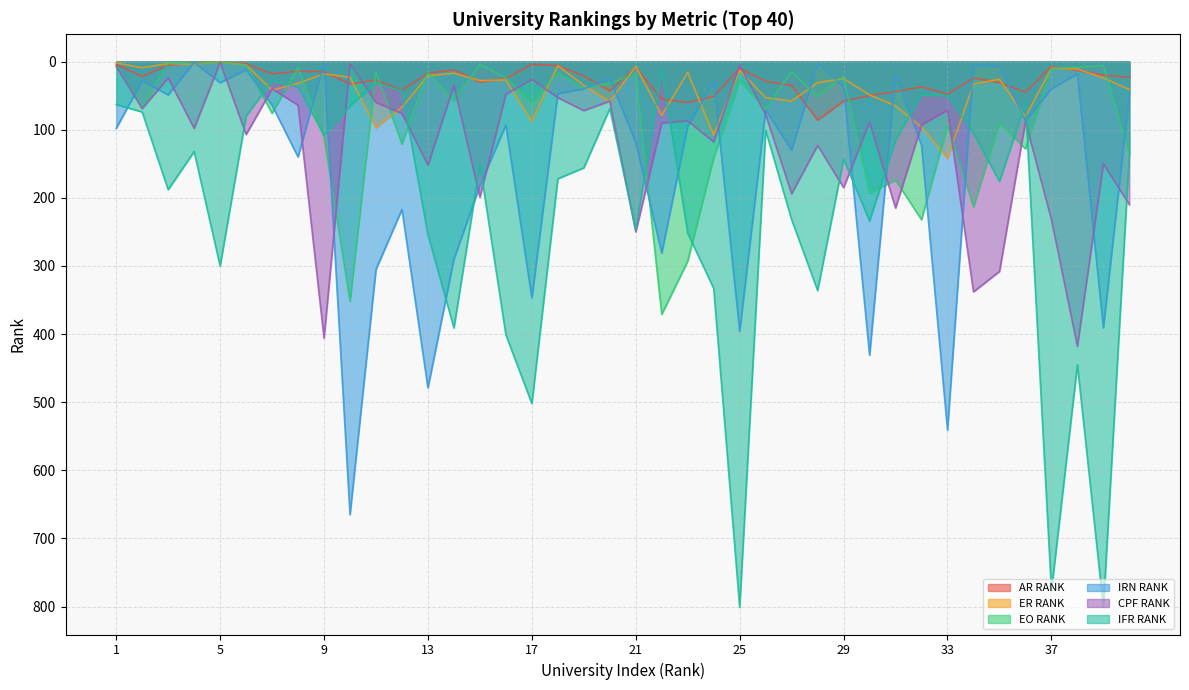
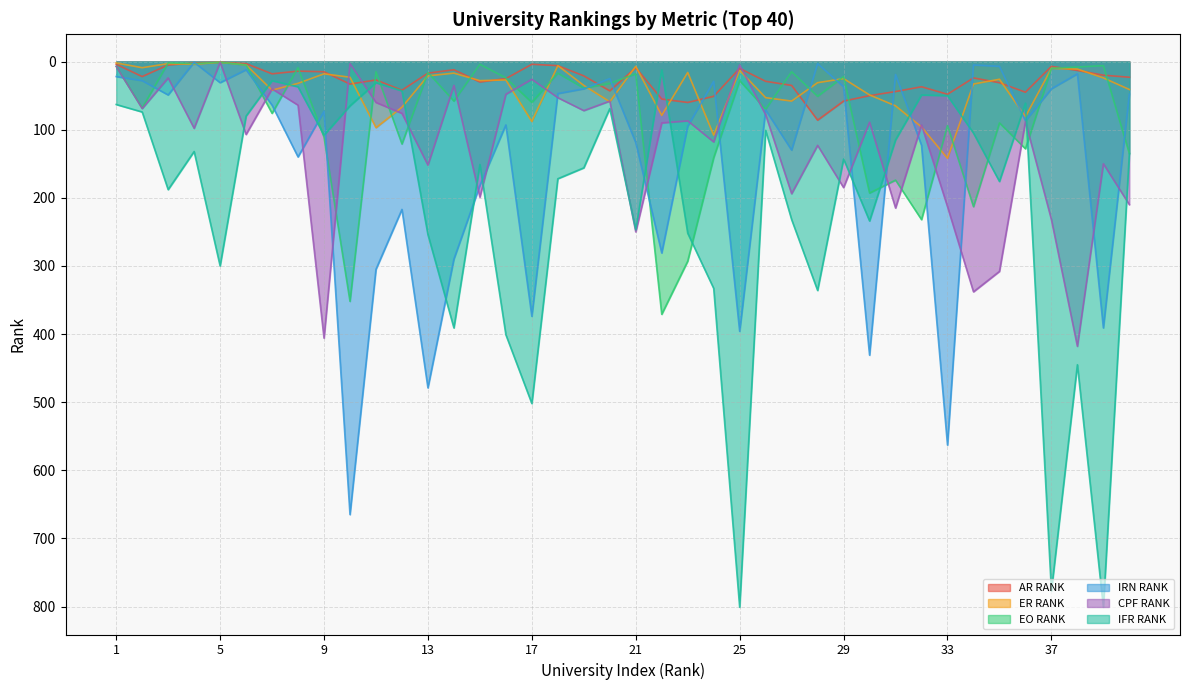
  {
    "AR RANK": {
      "17": 0,
      "29": 60
    },
    "ER RANK": {
      "13": 20,
      "17": 90,
      "33": 140
    },
    "IRN RANK": {
-     "1": 100,
+     "1": 20,
      "5": 30,
-     "9": 0,
+     "9": 70,
      "13": 480,
-     "17": 350,
+     "17": 370,
      "21": 120,
      "25": 400,
      "29": 40,
-     "33": 540,
+     "33": 560,
      "37": 40
    },
    "CPF RANK": {
      "9": 410,
      "13": 150,
      "17": 30,
      "25": 10,
      "29": 190,
-     "33": 70,
+     "33": 210,
      "37": 230
    }
  }
